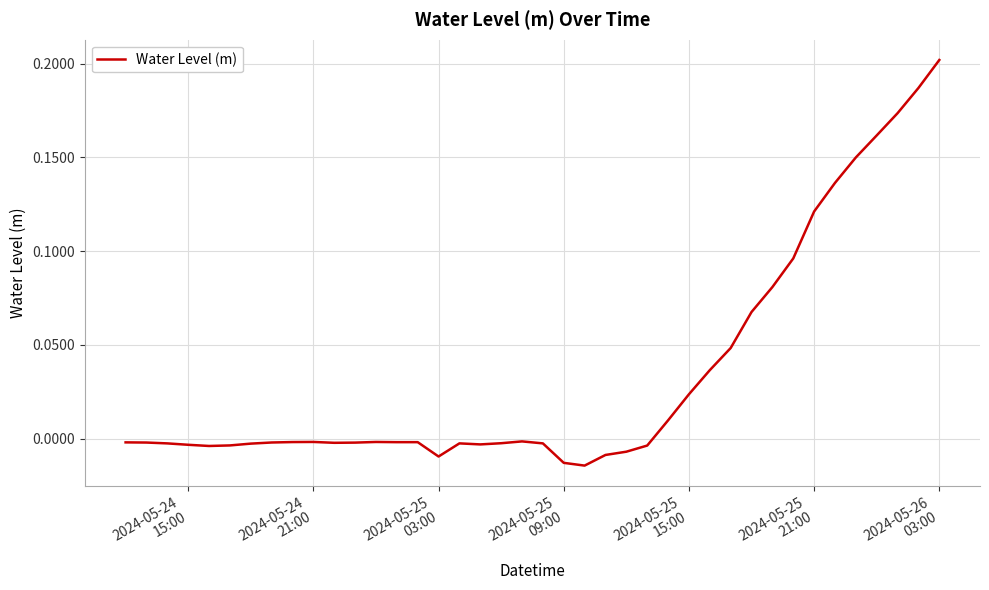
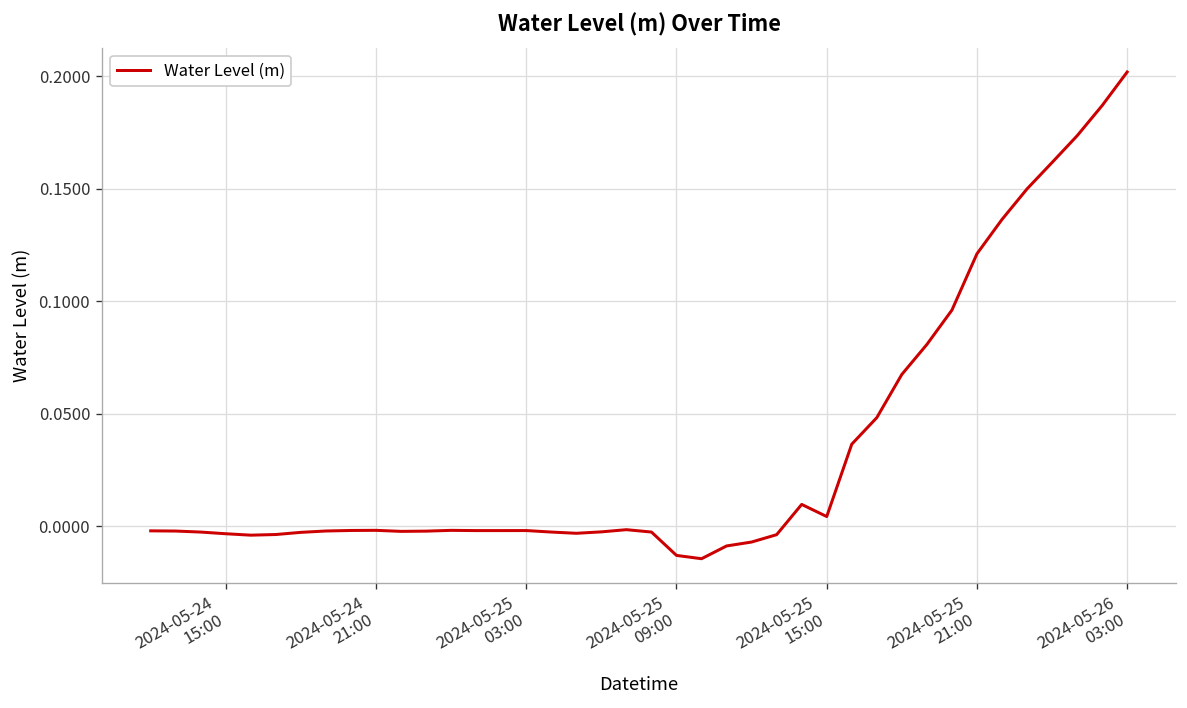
  {
    "2024-05-24 15:00": -0.003,
    "2024-05-24 21:00": -0.002,
-   "2024-05-25 03:00": -0.010,
+   "2024-05-25 03:00": -0.002,
    "2024-05-25 09:00": -0.013,
-   "2024-05-25 15:00": 0.024,
+   "2024-05-25 15:00": 0.004,
    "2024-05-25 21:00": 0.121,
    "2024-05-26 03:00": 0.202
  }
